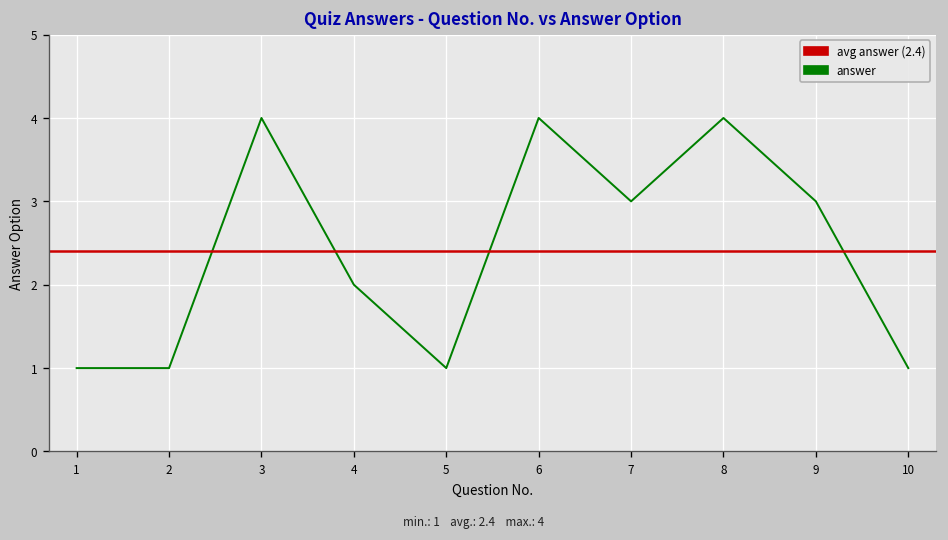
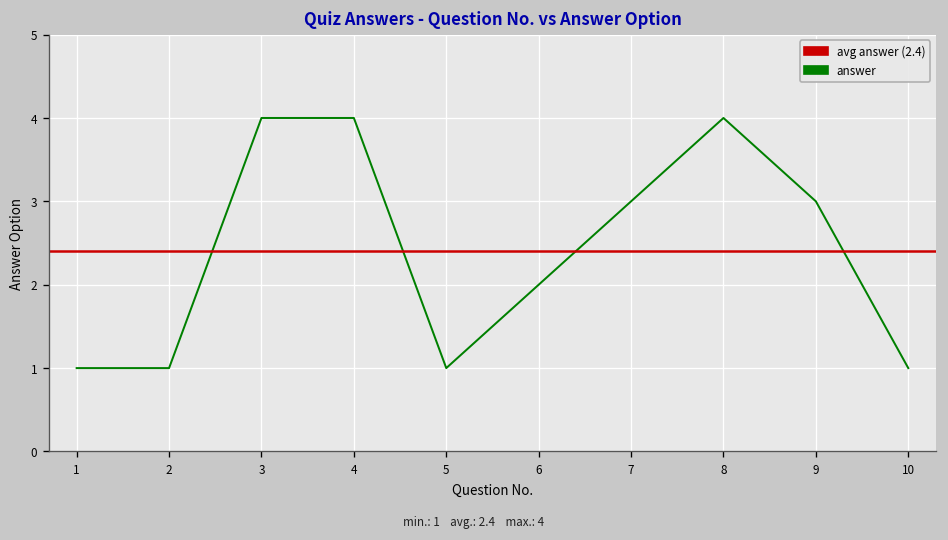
  {
    "1": 1,
    "2": 1,
    "3": 4,
-   "4": 2,
+   "4": 4,
    "5": 1,
-   "6": 4,
+   "6": 2,
    "7": 3,
    "8": 4,
    "9": 3,
    "10": 1
  }
